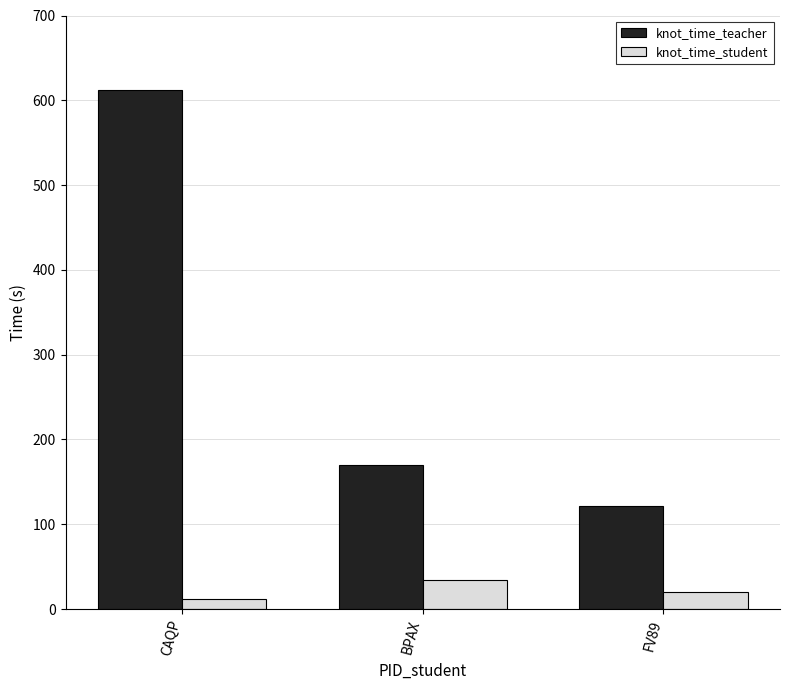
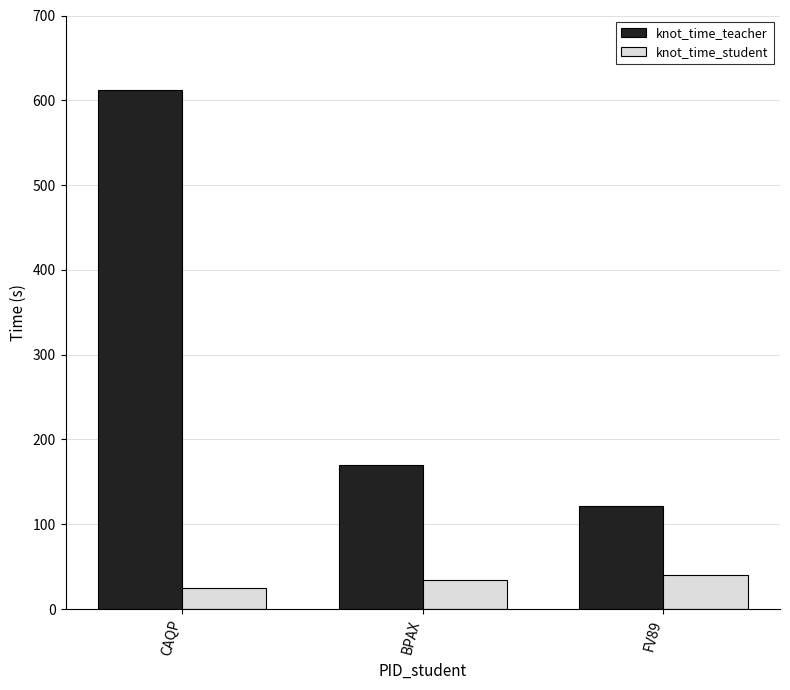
  {
    "knot_time_teacher": {
      "CAQP": 610,
      "BPAX": 170,
      "FV89": 120
    },
    "knot_time_student": {
-     "CAQP": 10,
+     "CAQP": 30,
      "BPAX": 30,
-     "FV89": 20
+     "FV89": 40
    }
  }
